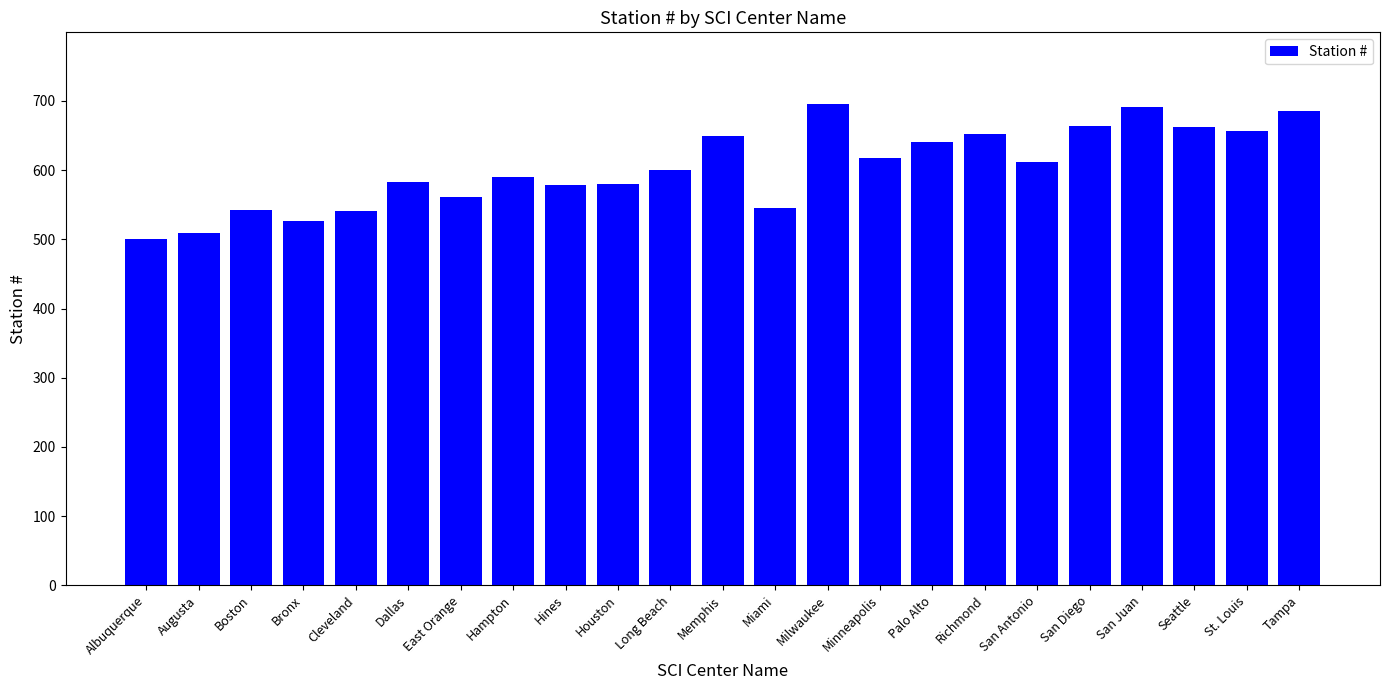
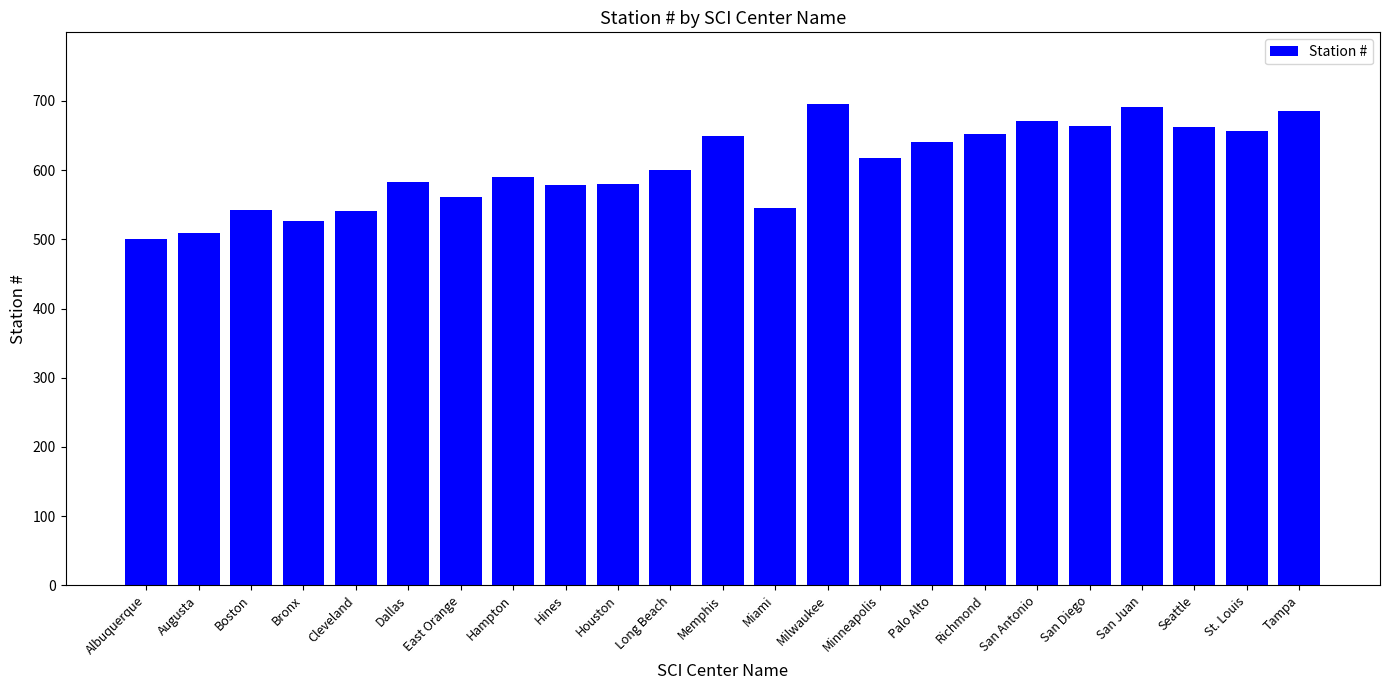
  {
    "Albuquerque": 500,
    "Augusta": 510,
    "Boston": 540,
    "Bronx": 530,
    "Cleveland": 540,
    "Dallas": 580,
    "East Orange": 560,
    "Hampton": 590,
    "Hines": 580,
    "Houston": 580,
    "Long Beach": 600,
    "Memphis": 650,
    "Miami": 550,
    "Milwaukee": 700,
    "Minneapolis": 620,
    "Palo Alto": 640,
    "Richmond": 650,
-   "San Antonio": 610,
+   "San Antonio": 670,
    "San Diego": 660,
    "San Juan": 690,
    "Seattle": 660,
    "St. Louis": 660,
    "Tampa": 690
  }
